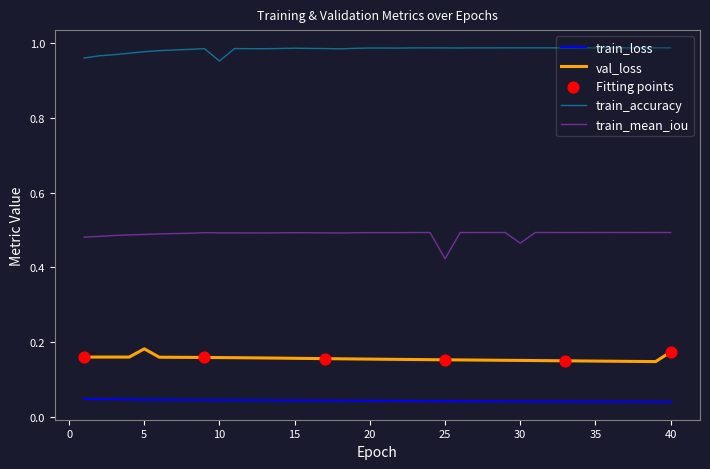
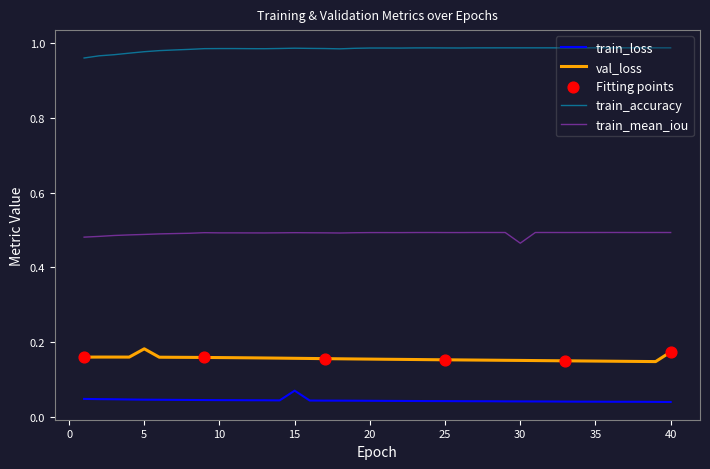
  {
    "train_loss": {
      "5": 0.05,
      "10": 0.05,
-     "15": 0.04,
+     "15": 0.07,
      "20": 0.04,
      "25": 0.04,
      "30": 0.04,
      "35": 0.04,
      "40": 0.04
    },
    "val_loss": {
      "5": 0.18,
      "10": 0.16,
      "15": 0.16,
      "20": 0.16,
      "30": 0.15,
      "35": 0.15
    },
    "train_accuracy": {
      "5": 0.98,
-     "10": 0.95,
+     "10": 0.98,
      "15": 0.99,
      "20": 0.99,
      "25": 0.99,
      "30": 0.99
    },
    "train_mean_iou": {
      "5": 0.49,
      "10": 0.49,
      "15": 0.49,
      "20": 0.49,
-     "25": 0.42,
+     "25": 0.49,
      "30": 0.46,
      "35": 0.49,
      "40": 0.49
    }
  }
